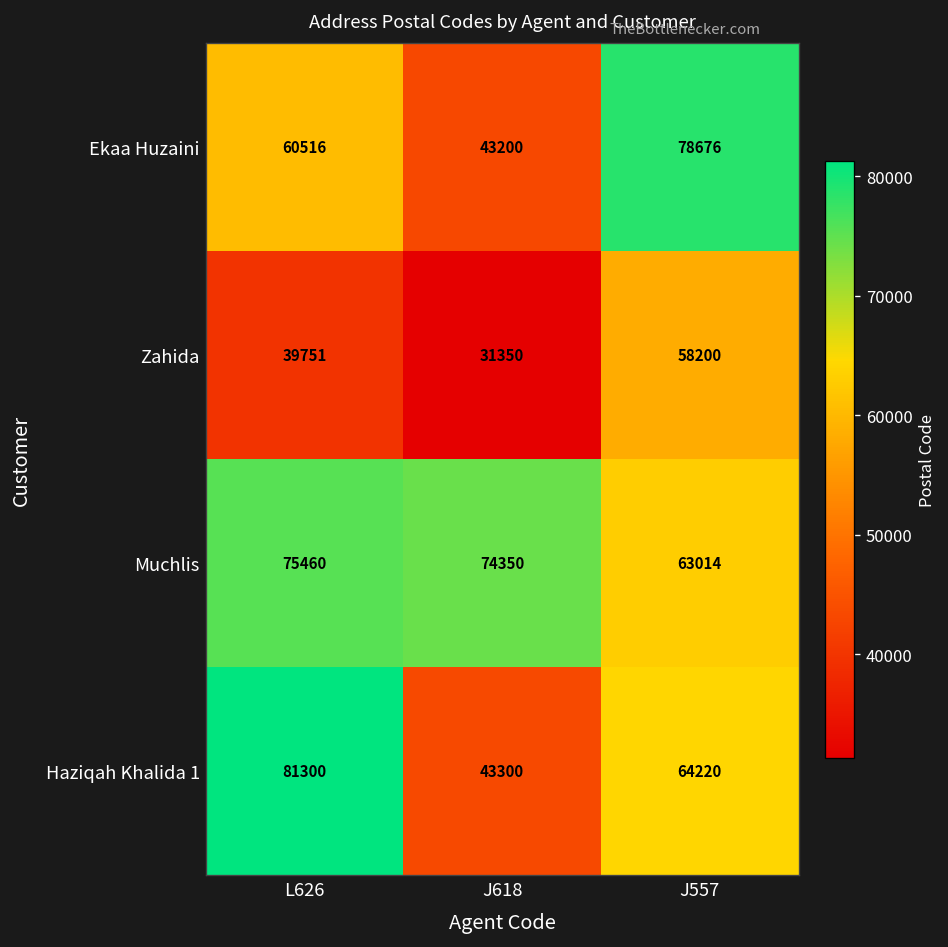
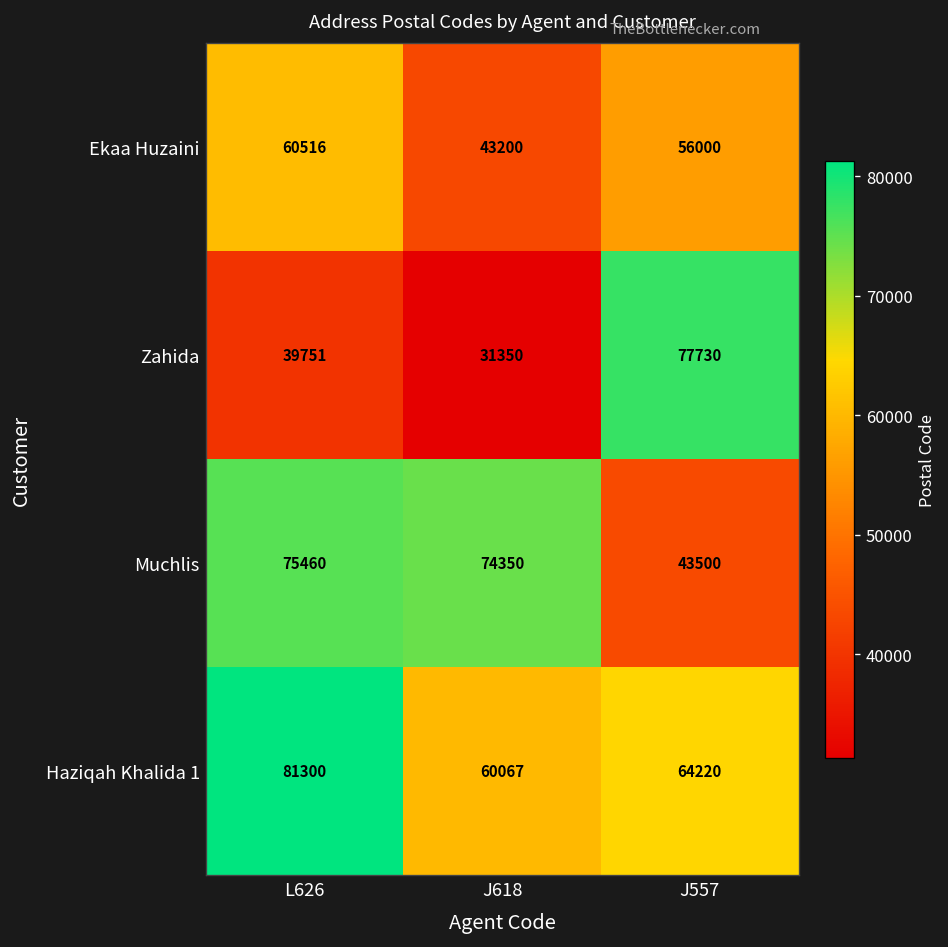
  {
    "Ekaa Huzaini": {
      "L626": 60516,
      "J618": 43200,
-     "J557": 78676
+     "J557": 56000
    },
    "Zahida": {
      "L626": 39751,
      "J618": 31350,
-     "J557": 58200
+     "J557": 77730
    },
    "Muchlis": {
      "L626": 75460,
      "J618": 74350,
-     "J557": 63014
+     "J557": 43500
    },
    "Haziqah Khalida 1": {
      "L626": 81300,
-     "J618": 43300,
+     "J618": 60067,
      "J557": 64220
    }
  }
